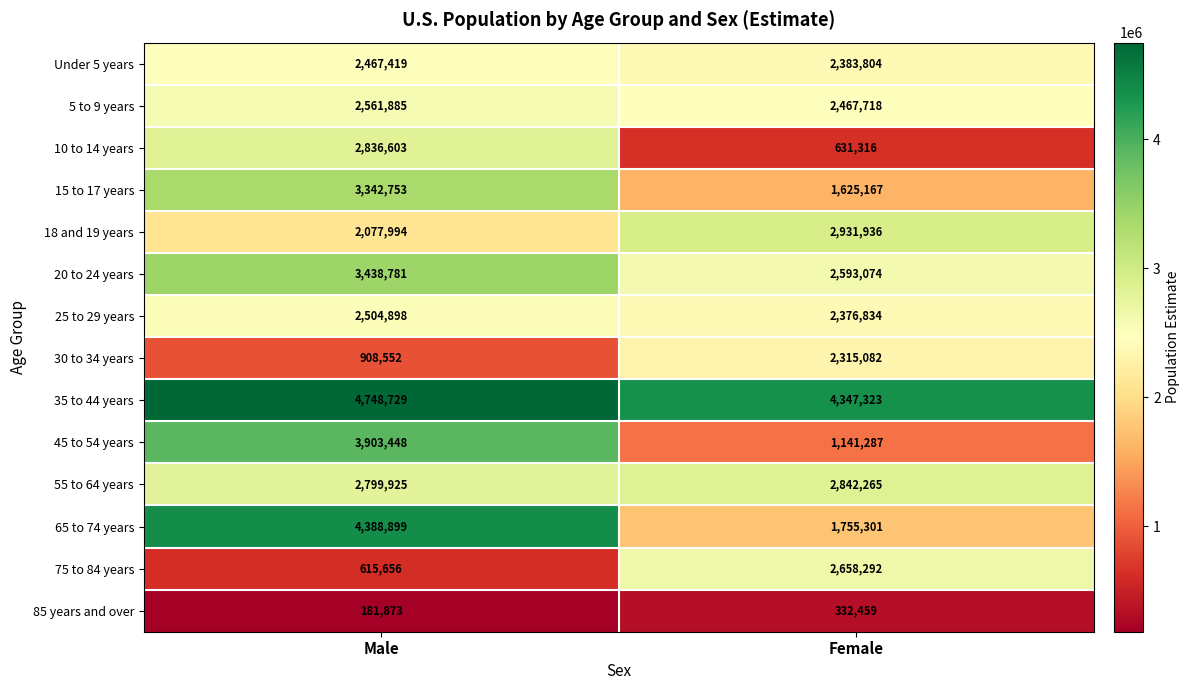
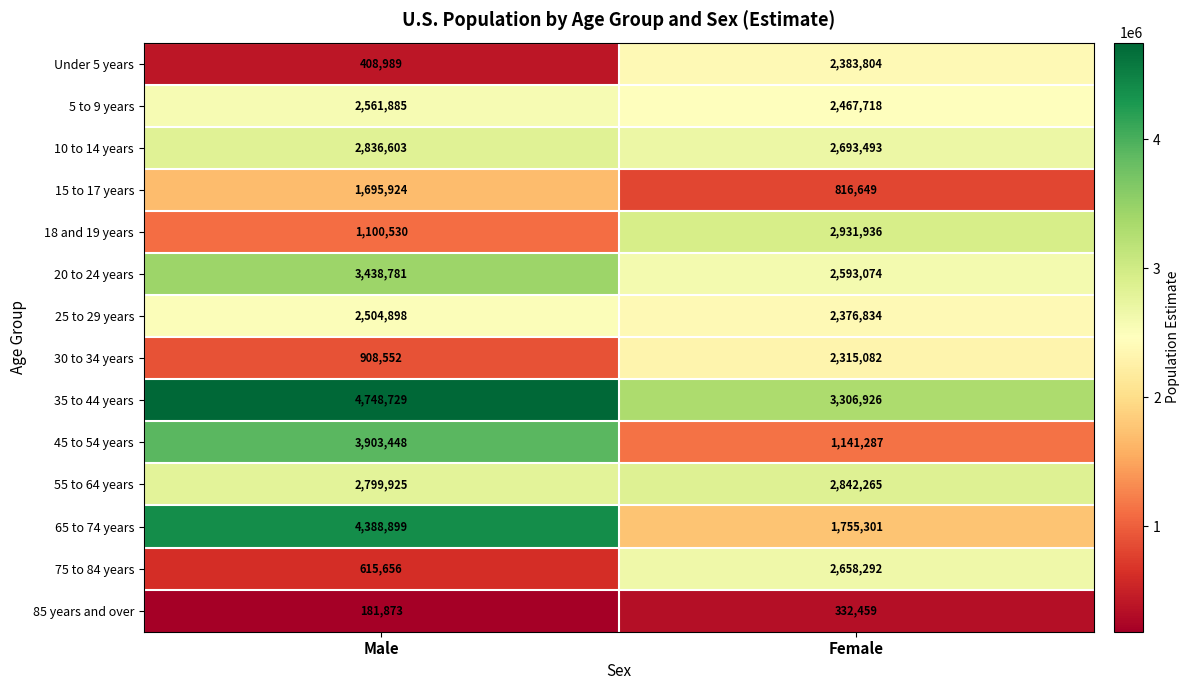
  {
    "Under 5 years": {
-     "Male": "2,467,419",
+     "Male": "408,989",
      "Female": "2,383,804"
    },
    "5 to 9 years": {
      "Male": "2,561,885",
      "Female": "2,467,718"
    },
    "10 to 14 years": {
      "Male": "2,836,603",
-     "Female": "631,316"
+     "Female": "2,693,493"
    },
    "15 to 17 years": {
-     "Male": "3,342,753",
-     "Female": "1,625,167"
+     "Male": "1,695,924",
+     "Female": "816,649"
    },
    "18 and 19 years": {
-     "Male": "2,077,994",
+     "Male": "1,100,530",
      "Female": "2,931,936"
    },
    "20 to 24 years": {
      "Male": "3,438,781",
      "Female": "2,593,074"
    },
    "25 to 29 years": {
      "Male": "2,504,898",
      "Female": "2,376,834"
    },
    "30 to 34 years": {
      "Male": "908,552",
      "Female": "2,315,082"
    },
    "35 to 44 years": {
      "Male": "4,748,729",
-     "Female": "4,347,323"
+     "Female": "3,306,926"
    },
    "45 to 54 years": {
      "Male": "3,903,448",
      "Female": "1,141,287"
    },
    "55 to 64 years": {
      "Male": "2,799,925",
      "Female": "2,842,265"
    },
    "65 to 74 years": {
      "Male": "4,388,899",
      "Female": "1,755,301"
    },
    "75 to 84 years": {
      "Male": "615,656",
      "Female": "2,658,292"
    },
    "85 years and over": {
      "Male": "181,873",
      "Female": "332,459"
    }
  }
